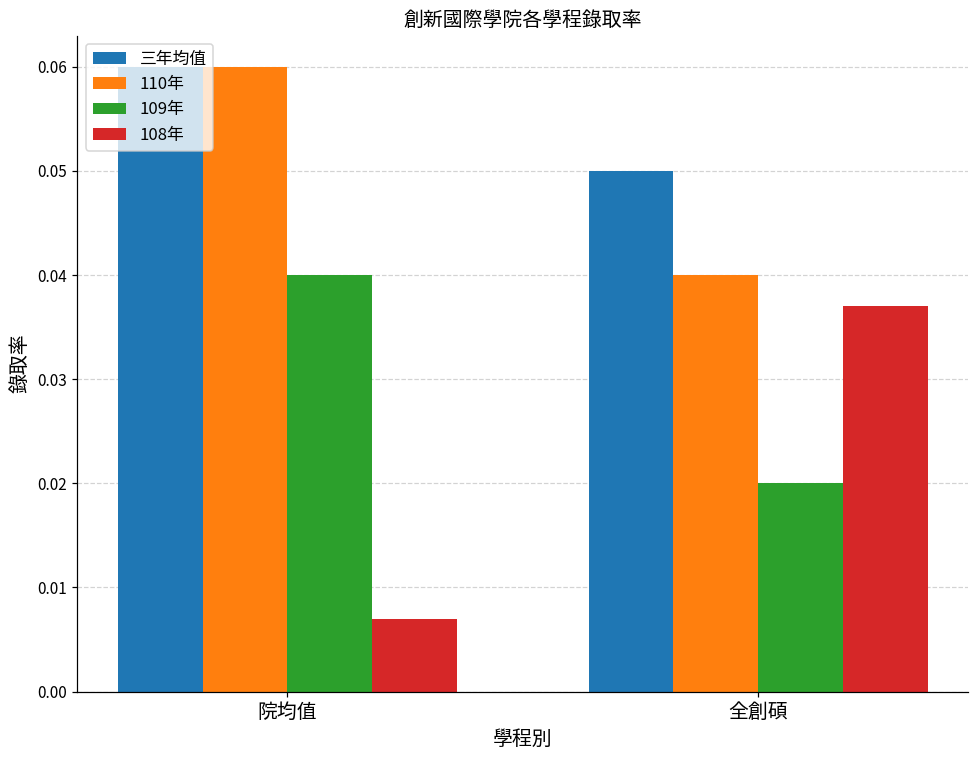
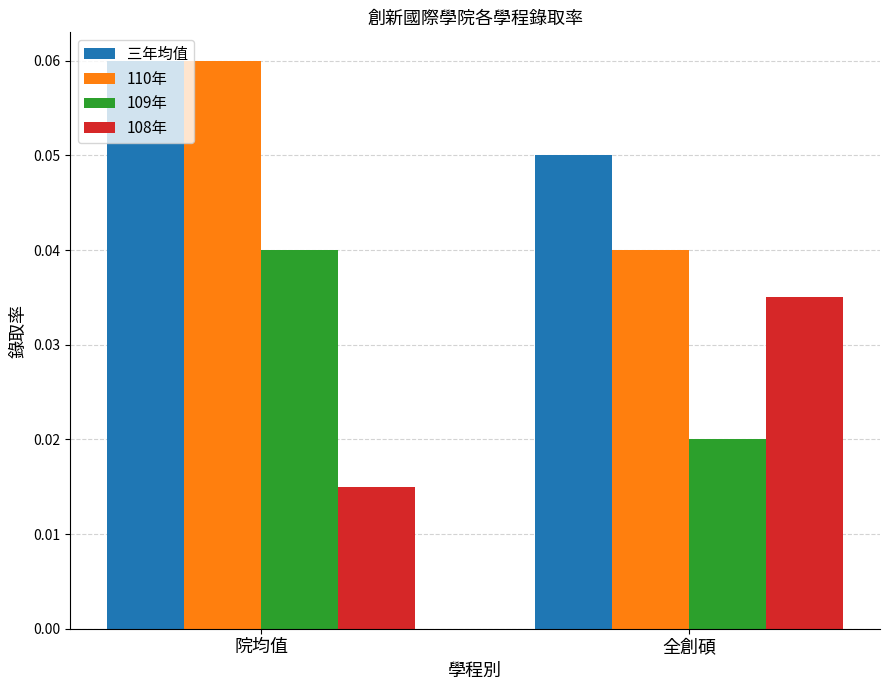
  {
    "三年均值": {
      "全創碩": 0.050
    },
    "110年": {
      "院均值": 0.060,
      "全創碩": 0.040
    },
    "109年": {
      "院均值": 0.040,
      "全創碩": 0.020
    },
    "108年": {
-     "院均值": 0.007,
-     "全創碩": 0.037
+     "院均值": 0.015,
+     "全創碩": 0.035
    }
  }
